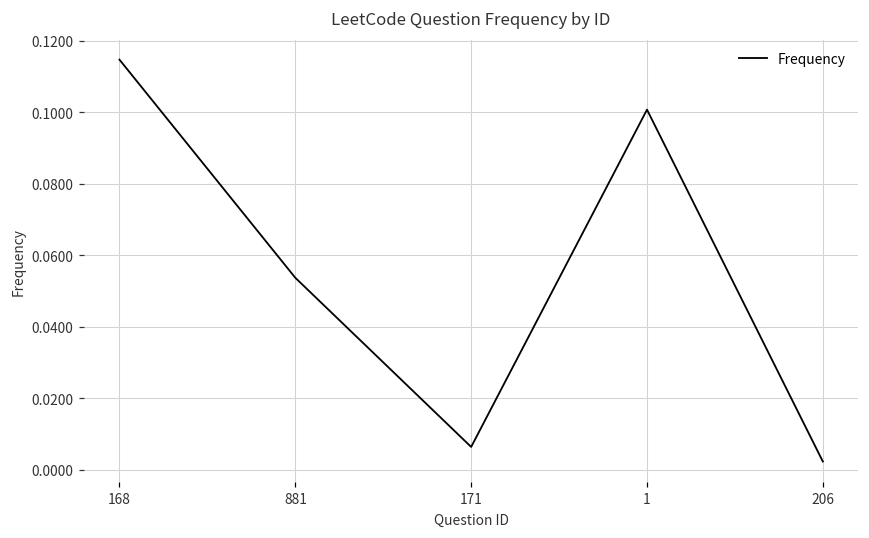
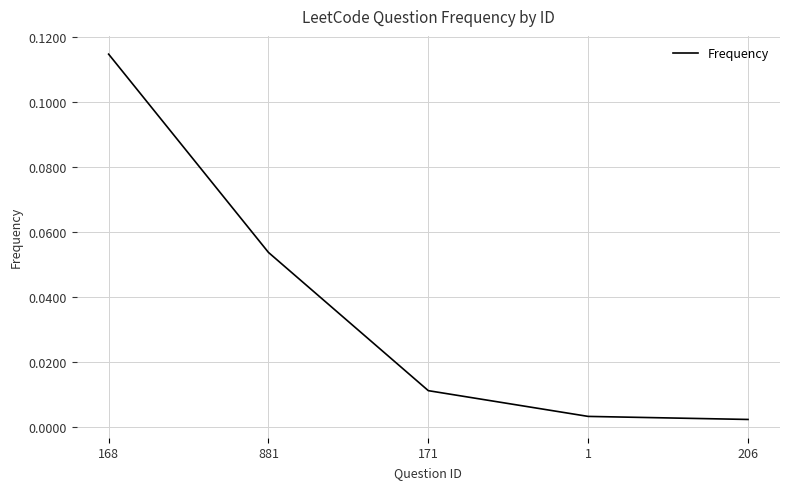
  {
    "168": 0.115,
    "881": 0.054,
-   "171": 0.006,
-   "1": 0.101,
+   "171": 0.011,
+   "1": 0.003,
    "206": 0.002
  }
